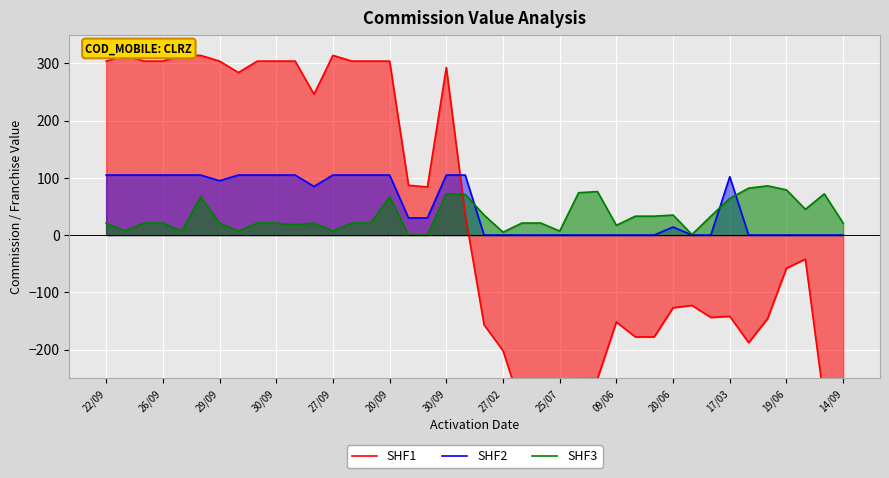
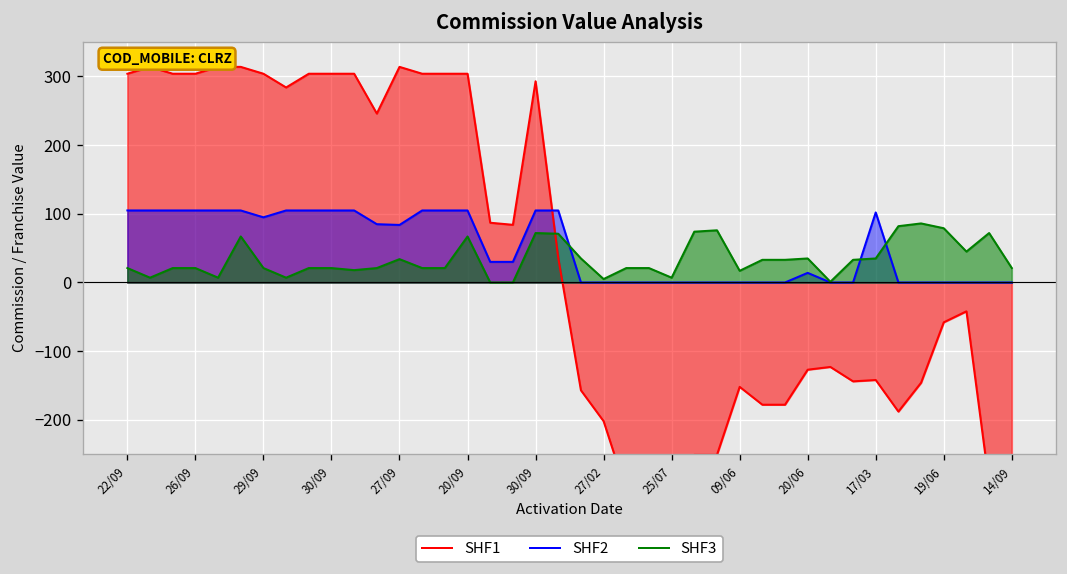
  {
    "SHF2": {
-     "27/09": 100,
+     "27/09": 80,
      "20/06": 10,
      "17/03": 100
    },
    "SHF3": {
-     "27/09": 10,
+     "27/09": 30,
      "27/02": 10,
      "25/07": 10,
      "09/06": 20,
      "20/06": 40,
-     "17/03": 60,
+     "17/03": 40,
      "19/06": 80
    }
  }
